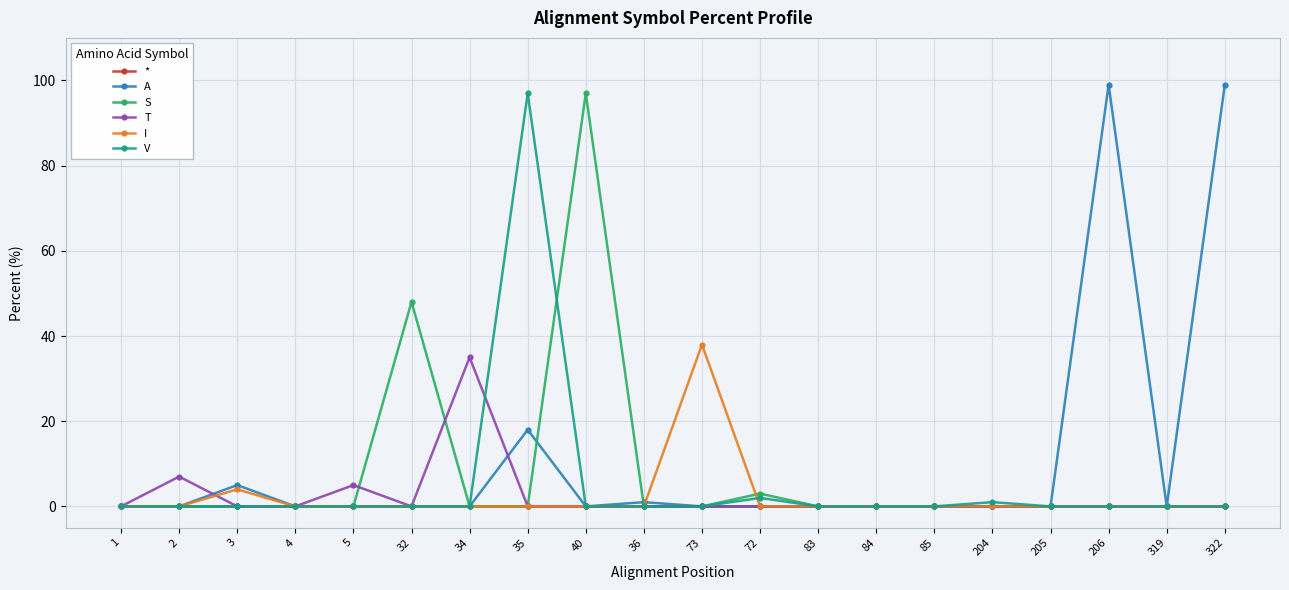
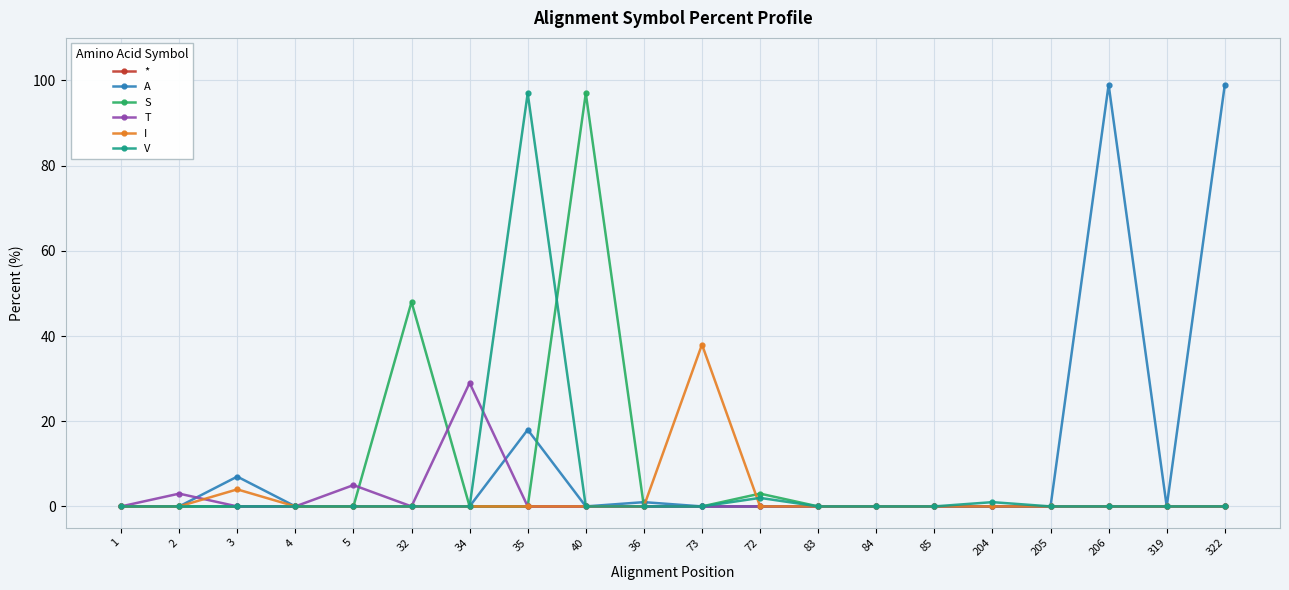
  {
    "A": {
-     "3": 5,
+     "3": 7,
      "35": 18,
      "36": 1,
      "206": 99,
      "322": 99
    },
    "T": {
-     "2": 7,
+     "2": 3,
      "5": 5,
-     "34": 35
+     "34": 29
    },
    "I": {
      "3": 4,
      "73": 38
    }
  }
